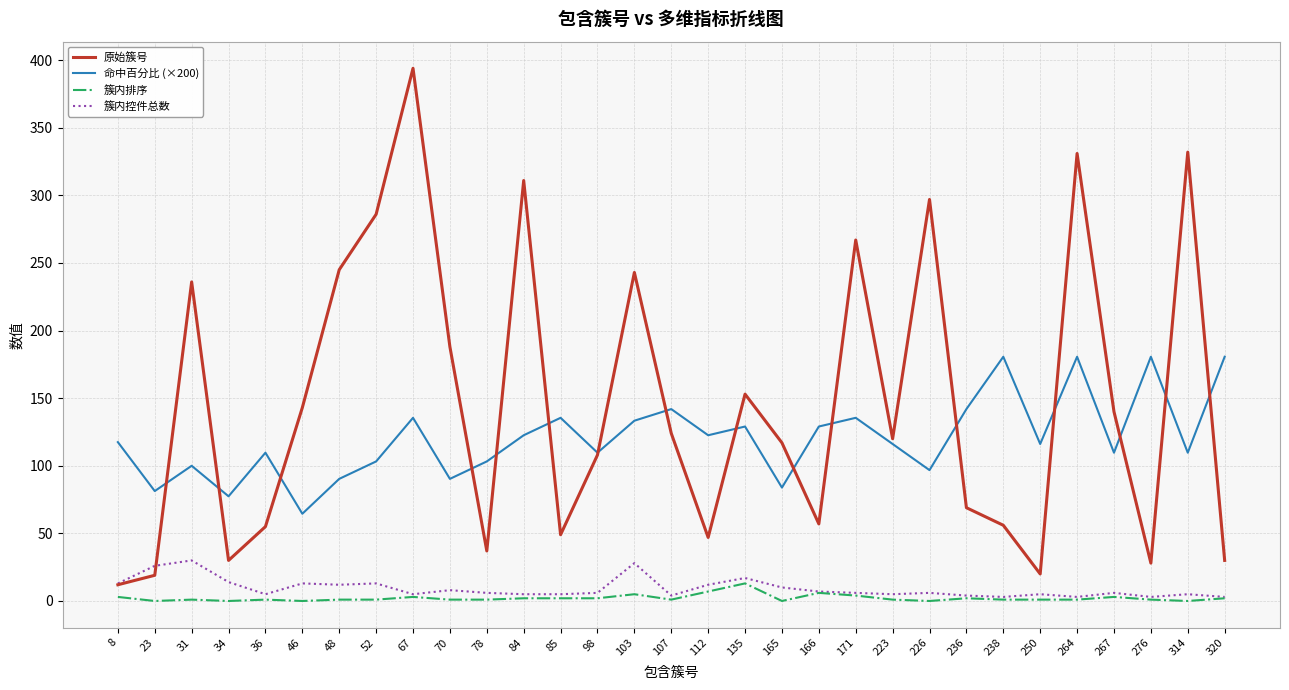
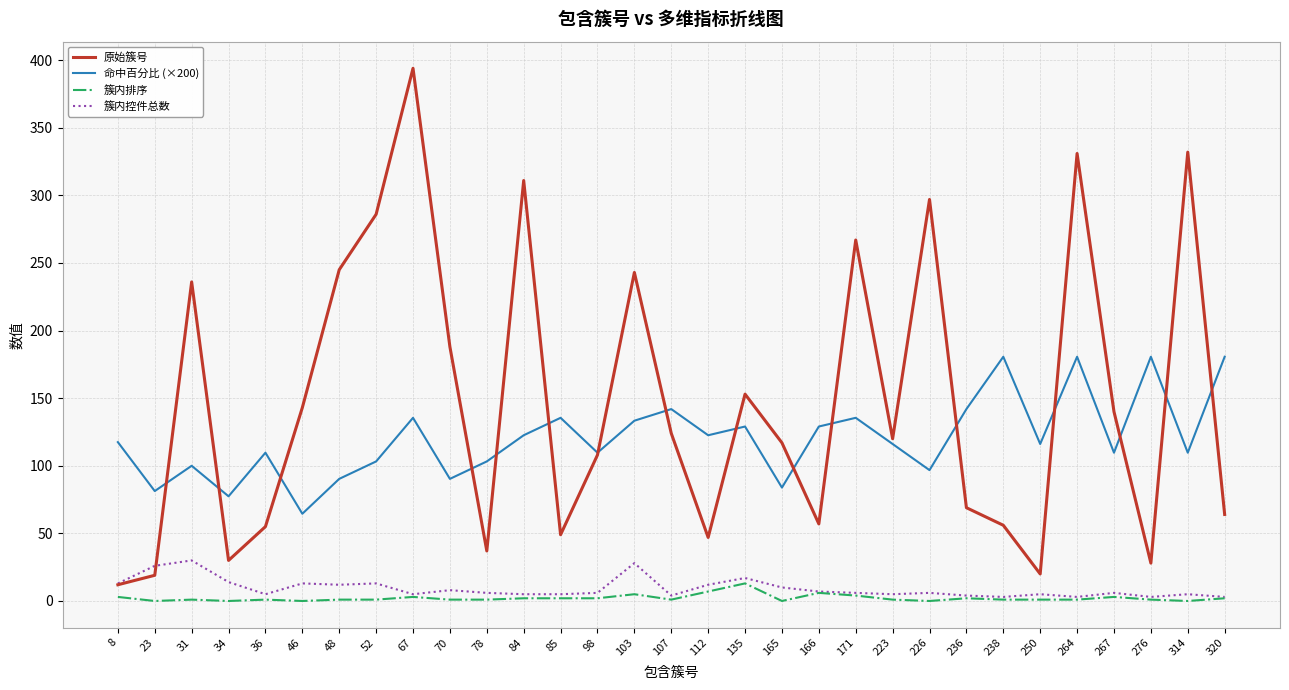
  {
    "原始簇号": {
      "23": 19,
      "31": 236,
      "34": 30,
      "36": 55,
      "46": 143,
      "48": 245,
      "52": 286,
      "67": 394,
      "70": 188,
      "78": 37,
      "84": 311,
      "85": 49,
      "103": 243,
      "107": 124,
      "112": 47,
      "135": 153,
      "165": 117,
      "166": 57,
      "171": 267,
      "223": 120,
      "226": 297,
      "236": 69,
      "238": 56,
      "250": 20,
      "264": 331,
      "267": 140,
      "276": 28,
      "314": 332,
-     "320": 30
+     "320": 64
    },
    "命中百分比 (×200)": {
      "8": 118,
      "23": 81,
      "31": 100,
      "34": 77,
      "36": 110,
      "46": 65,
      "48": 90,
      "52": 103,
      "67": 135,
      "70": 90,
      "78": 103,
      "84": 123,
      "85": 135,
      "103": 133,
      "107": 142,
      "112": 123,
      "135": 129,
      "165": 84,
      "166": 129,
      "171": 135,
      "223": 116,
      "226": 97,
      "236": 142,
      "238": 181,
      "250": 116,
      "264": 181,
      "267": 110,
      "276": 181,
      "314": 110,
      "320": 181
    },
    "簇内排序": {
      "8": 3,
      "23": 0,
      "31": 1,
      "34": 0,
      "36": 1,
      "46": 0,
      "48": 1,
      "52": 1,
      "67": 3,
      "70": 1,
      "78": 1,
      "84": 2,
      "85": 2,
      "98": 2,
      "103": 5,
      "107": 1,
      "112": 7,
      "135": 13,
      "165": 0,
      "171": 4,
      "223": 1,
      "226": 0,
      "236": 2,
      "238": 1,
      "250": 1,
      "264": 1,
      "267": 3,
      "276": 1,
      "314": 0
    },
    "簇内控件总数": {
      "23": 26,
      "31": 30,
      "34": 14,
      "36": 5,
      "46": 13,
      "48": 12,
      "52": 13,
      "67": 5,
      "70": 8,
      "78": 6,
      "84": 5,
      "85": 5,
      "98": 6,
      "103": 28,
      "107": 4,
      "112": 12,
      "135": 17,
      "165": 10,
      "171": 6,
      "223": 5,
      "226": 6,
      "236": 4,
      "238": 3,
      "250": 5,
      "264": 3,
      "267": 6,
      "276": 3,
      "314": 5
    }
  }
